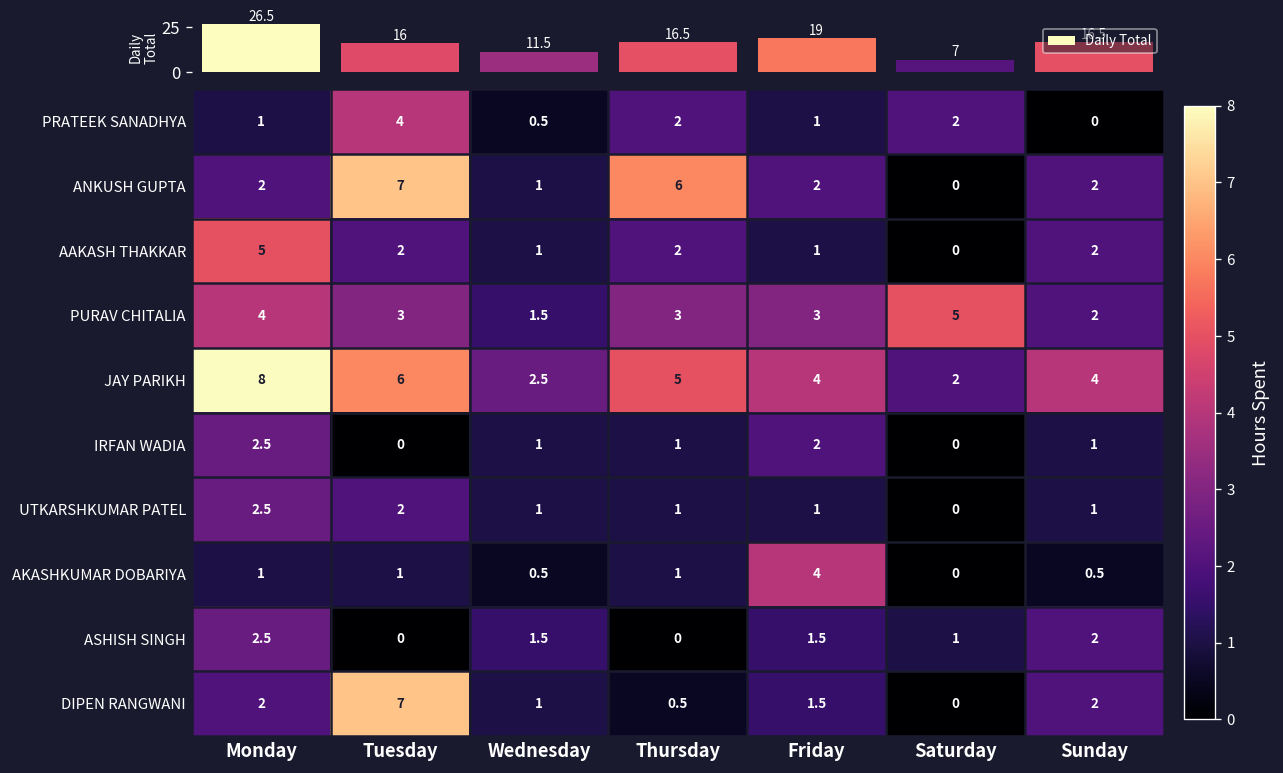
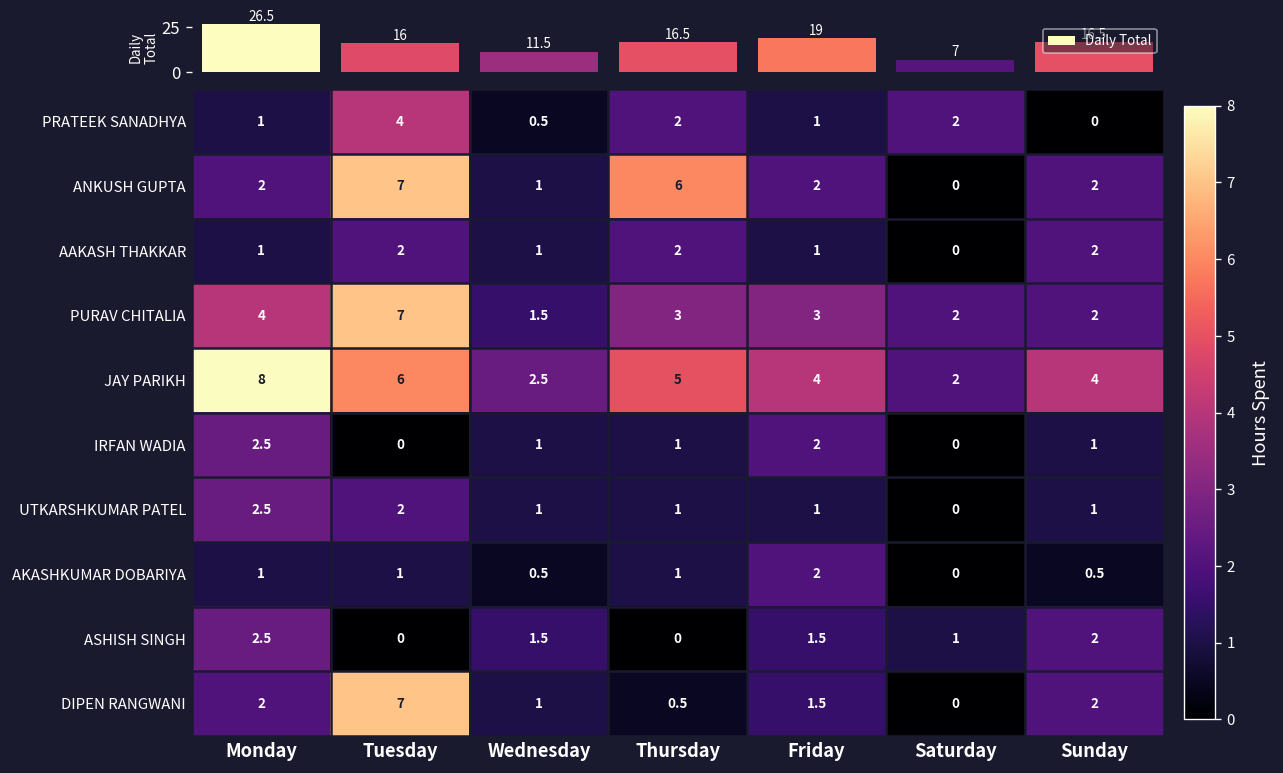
  {
    "Cashless Cafeteria System — Time Spent (hrs) Week of 2013-10-24": {
      "PRATEEK SANADHYA": {
        "Monday": 1,
        "Tuesday": 4,
        "Wednesday": 0.5,
        "Thursday": 2,
        "Friday": 1,
        "Saturday": 2,
        "Sunday": 0
      },
      "ANKUSH GUPTA": {
        "Monday": 2,
        "Tuesday": 7,
        "Wednesday": 1,
        "Thursday": 6,
        "Friday": 2,
        "Saturday": 0,
        "Sunday": 2
      },
      "AAKASH THAKKAR": {
-       "Monday": 5,
+       "Monday": 1,
        "Tuesday": 2,
        "Wednesday": 1,
        "Thursday": 2,
        "Friday": 1,
        "Saturday": 0,
        "Sunday": 2
      },
      "PURAV CHITALIA": {
        "Monday": 4,
-       "Tuesday": 3,
+       "Tuesday": 7,
        "Wednesday": 1.5,
        "Thursday": 3,
        "Friday": 3,
-       "Saturday": 5,
+       "Saturday": 2,
        "Sunday": 2
      },
      "JAY PARIKH": {
        "Monday": 8,
        "Tuesday": 6,
        "Wednesday": 2.5,
        "Thursday": 5,
        "Friday": 4,
        "Saturday": 2,
        "Sunday": 4
      },
      "IRFAN WADIA": {
        "Monday": 2.5,
        "Tuesday": 0,
        "Wednesday": 1,
        "Thursday": 1,
        "Friday": 2,
        "Saturday": 0,
        "Sunday": 1
      },
      "UTKARSHKUMAR PATEL": {
        "Monday": 2.5,
        "Tuesday": 2,
        "Wednesday": 1,
        "Thursday": 1,
        "Friday": 1,
        "Saturday": 0,
        "Sunday": 1
      },
      "AKASHKUMAR DOBARIYA": {
        "Monday": 1,
        "Tuesday": 1,
        "Wednesday": 0.5,
        "Thursday": 1,
-       "Friday": 4,
+       "Friday": 2,
        "Saturday": 0,
        "Sunday": 0.5
      },
      "ASHISH SINGH": {
        "Monday": 2.5,
        "Tuesday": 0,
        "Wednesday": 1.5,
        "Thursday": 0,
        "Friday": 1.5,
        "Saturday": 1,
        "Sunday": 2
      },
      "DIPEN RANGWANI": {
        "Monday": 2,
        "Tuesday": 7,
        "Wednesday": 1,
        "Thursday": 0.5,
        "Friday": 1.5,
        "Saturday": 0,
        "Sunday": 2
      }
    }
  }
